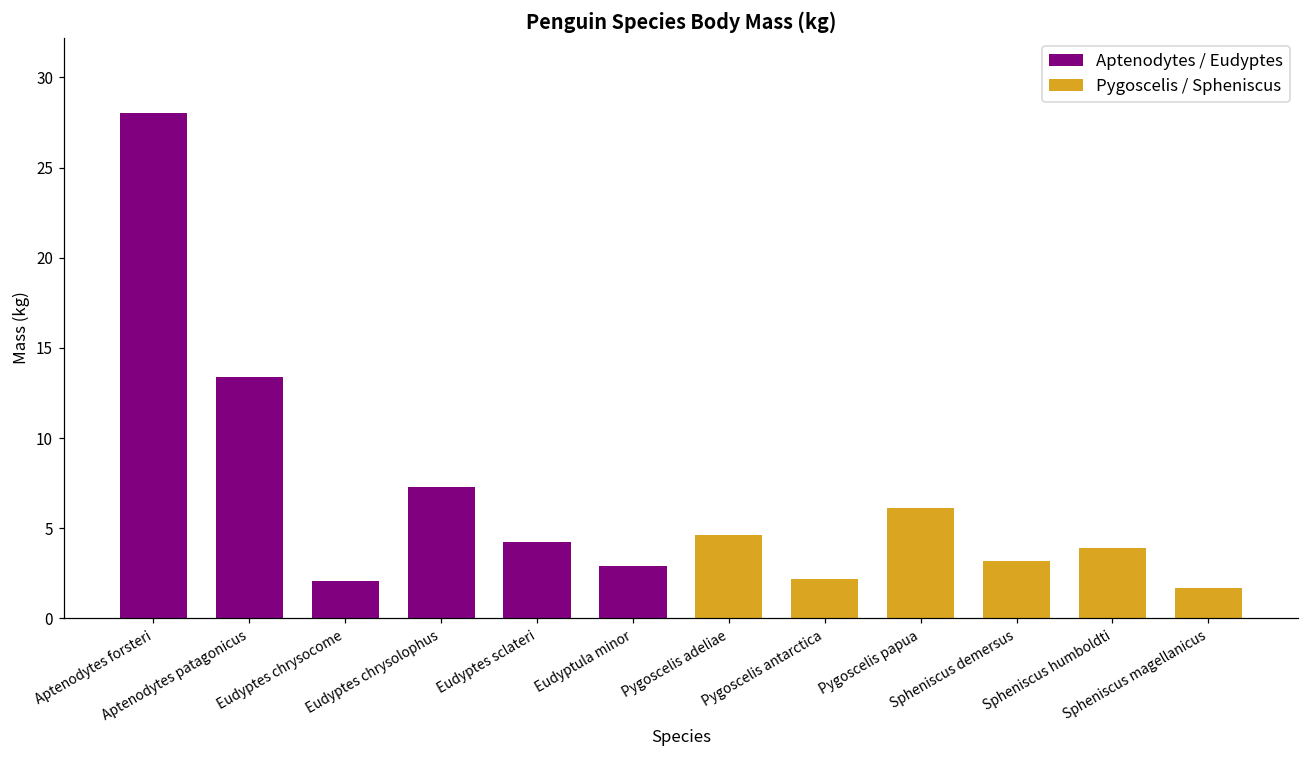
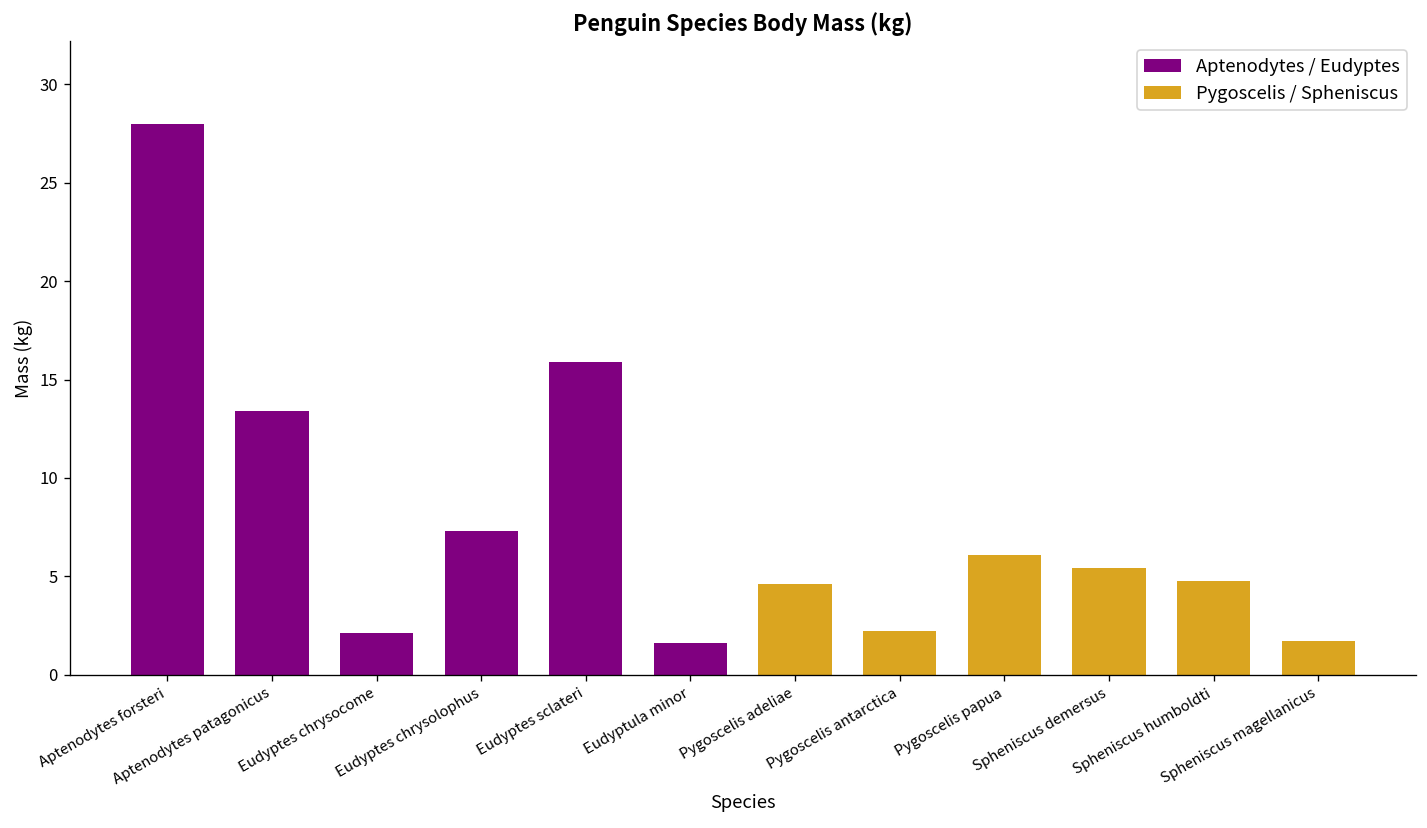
  {
    "Aptenodytes / Eudyptes": {
      "Aptenodytes forsteri": 28.0,
      "Aptenodytes patagonicus": 13.4,
      "Eudyptes chrysocome": 2.1,
      "Eudyptes chrysolophus": 7.3,
-     "Eudyptes sclateri": 4.3,
-     "Eudyptula minor": 2.9
+     "Eudyptes sclateri": 15.9,
+     "Eudyptula minor": 1.6
    },
    "Pygoscelis / Spheniscus": {
      "Pygoscelis adeliae": 4.6,
      "Pygoscelis antarctica": 2.2,
      "Pygoscelis papua": 6.1,
-     "Spheniscus demersus": 3.2,
-     "Spheniscus humboldti": 3.9,
+     "Spheniscus demersus": 5.4,
+     "Spheniscus humboldti": 4.8,
      "Spheniscus magellanicus": 1.7
    }
  }
